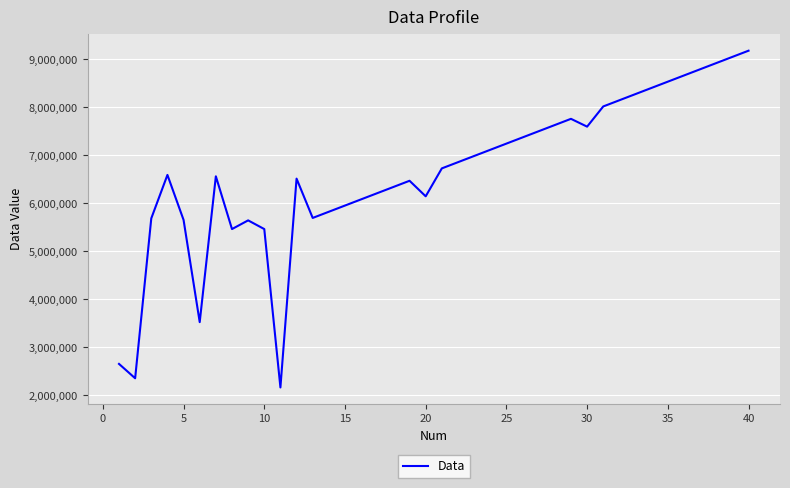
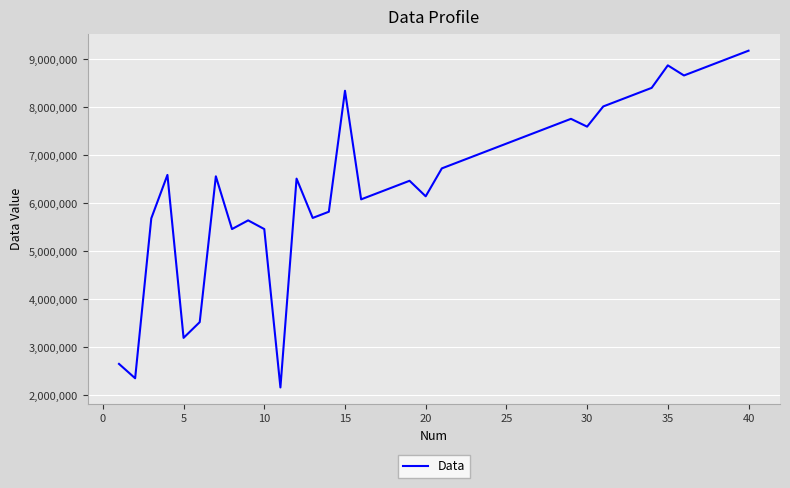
  {
-   "5": "5,700,000",
+   "5": "3,200,000",
    "10": "5,500,000",
-   "15": "6,000,000",
+   "15": "8,300,000",
    "20": "6,100,000",
    "25": "7,200,000",
    "30": "7,600,000",
-   "35": "8,500,000",
+   "35": "8,900,000",
    "40": "9,200,000"
  }
